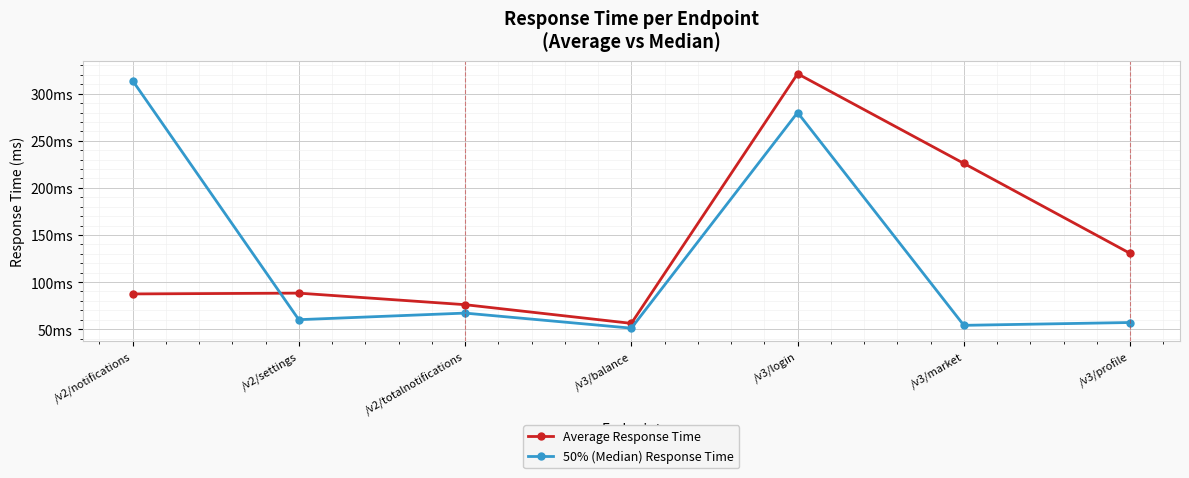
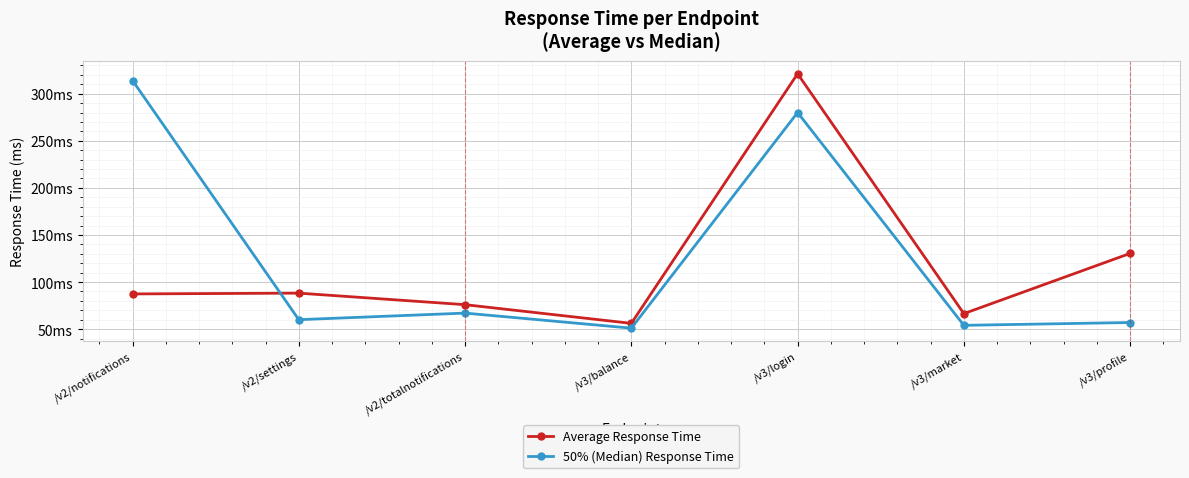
  {
    "Average Response Time": {
      "/v2/notifications": "90ms",
      "/v2/settings": "90ms",
      "/v2/totalnotifications": "80ms",
      "/v3/balance": "60ms",
      "/v3/login": "320ms",
-     "/v3/market": "230ms",
+     "/v3/market": "70ms",
      "/v3/profile": "130ms"
    },
    "50% (Median) Response Time": {
      "/v2/notifications": "310ms",
      "/v2/settings": "60ms",
      "/v2/totalnotifications": "70ms",
      "/v3/balance": "50ms",
      "/v3/login": "280ms",
      "/v3/market": "50ms",
      "/v3/profile": "60ms"
    }
  }
